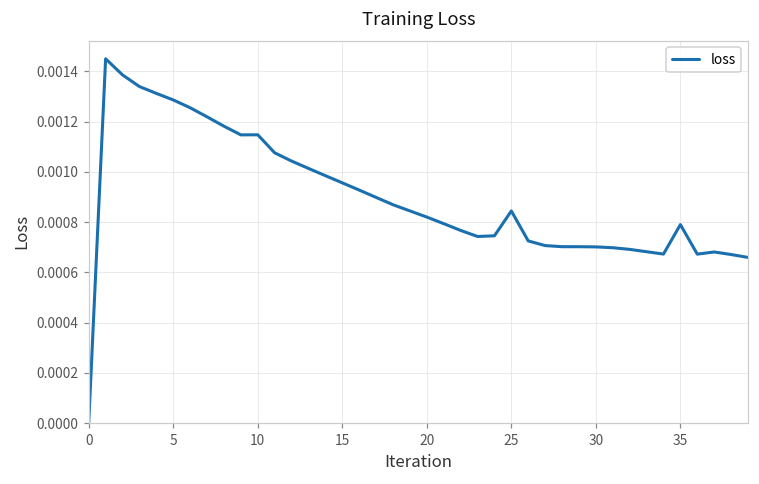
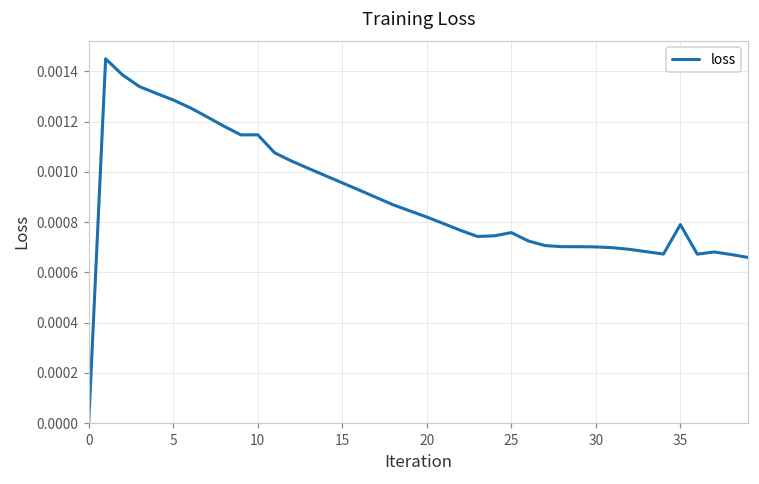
  {
    "0": 0.00000,
    "5": 0.00129,
    "10": 0.00115,
    "15": 0.00096,
    "20": 0.00082,
-   "25": 0.00084,
+   "25": 0.00076,
    "30": 0.00070,
    "35": 0.00079
  }
